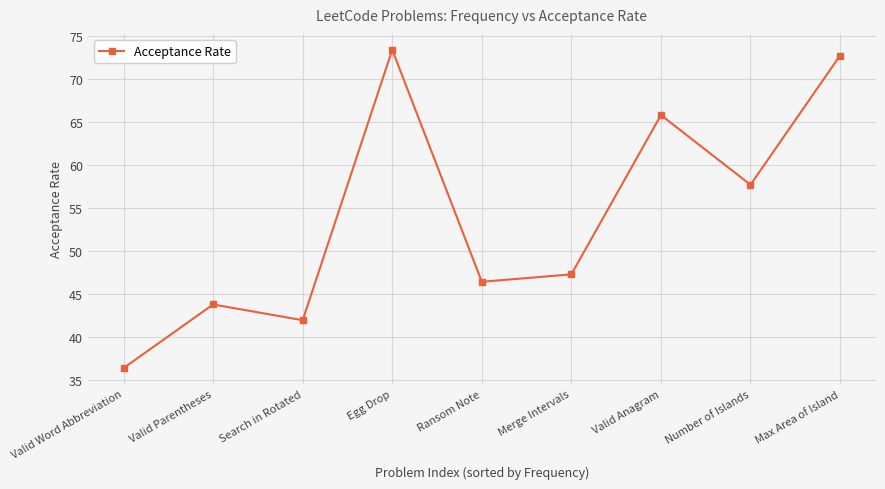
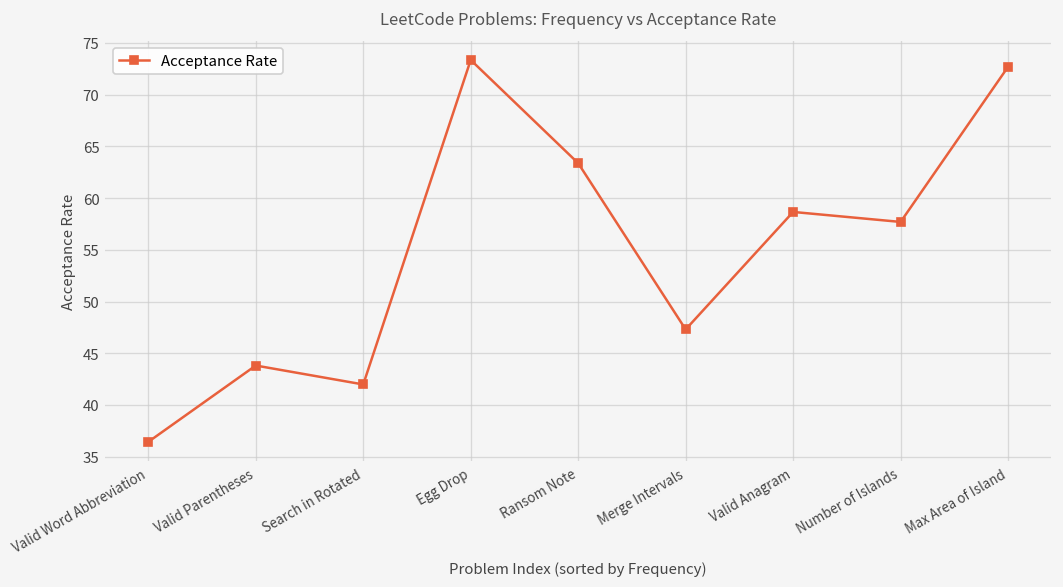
  {
    "Valid Word Abbreviation": 36,
    "Valid Parentheses": 44,
    "Search in Rotated": 42,
    "Egg Drop": 73,
-   "Ransom Note": 46,
+   "Ransom Note": 63,
    "Merge Intervals": 47,
-   "Valid Anagram": 66,
+   "Valid Anagram": 59,
    "Number of Islands": 58,
    "Max Area of Island": 73
  }
